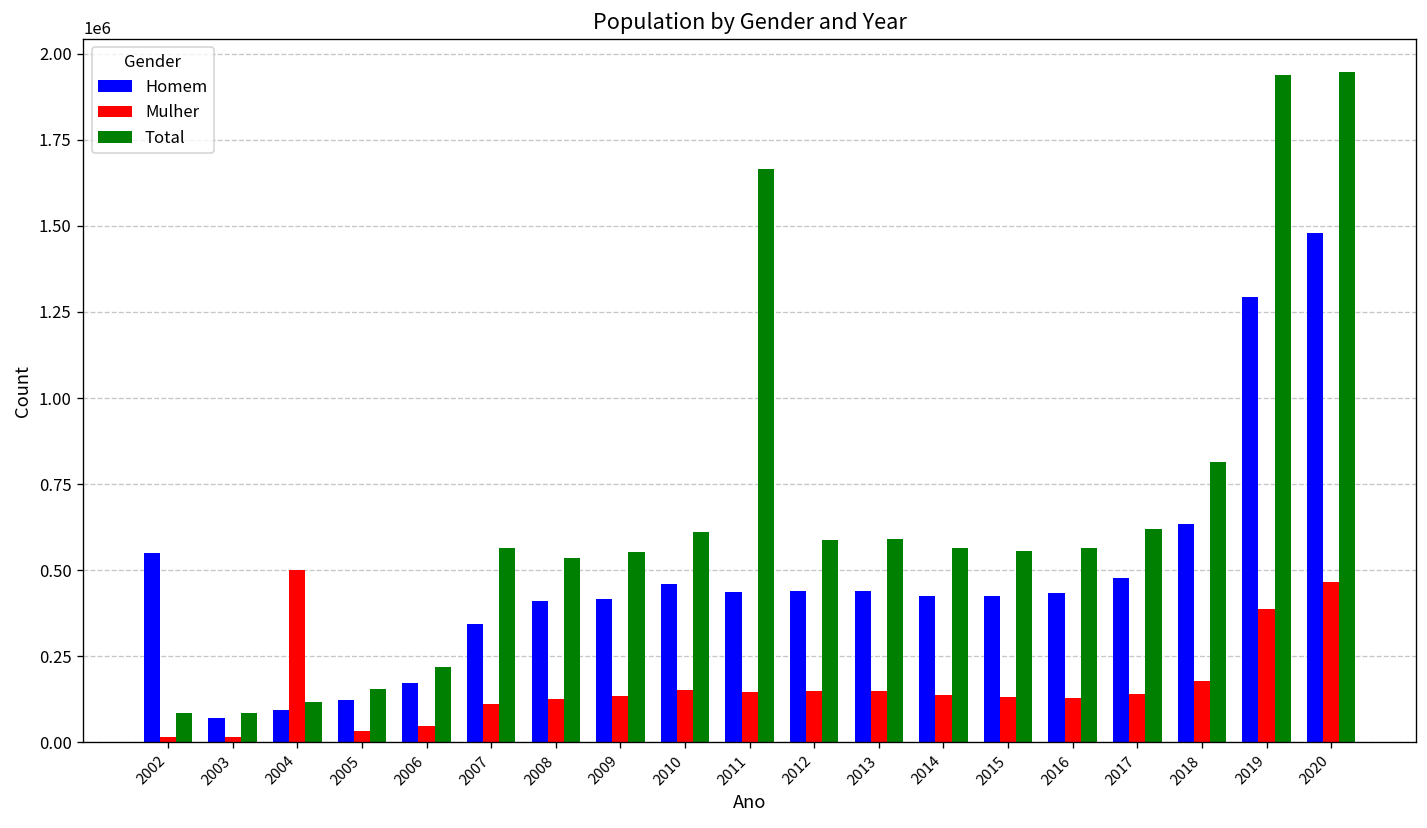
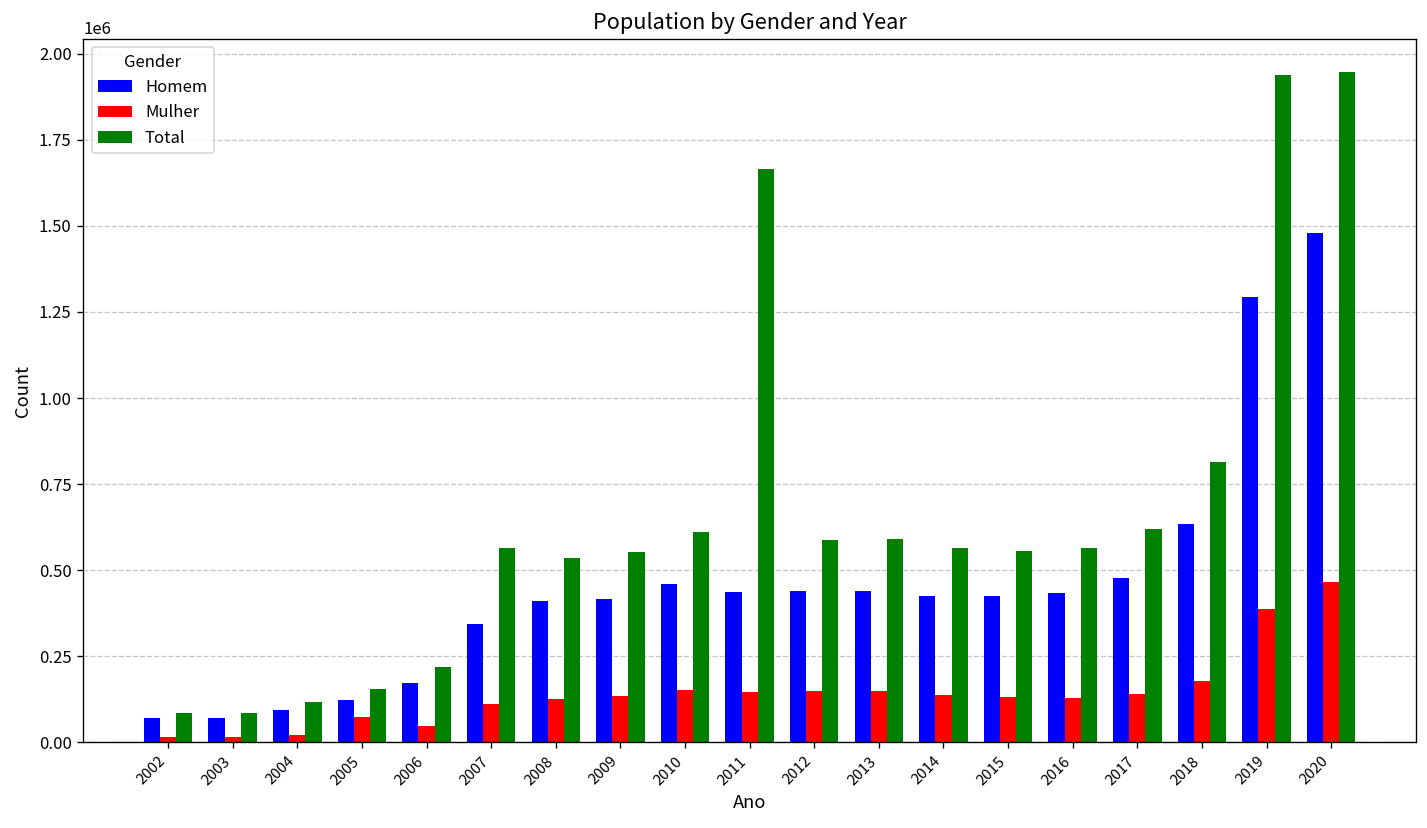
  {
    "Homem": {
-     "2002": 550000,
+     "2002": 70000,
      "2003": 70000,
      "2004": 90000,
      "2005": 120000,
      "2006": 170000,
      "2007": 340000,
      "2008": 410000,
      "2009": 420000,
      "2010": 460000,
      "2011": 440000,
      "2012": 440000,
      "2013": 440000,
      "2014": 430000,
      "2015": 420000,
      "2016": 430000,
      "2017": 480000,
      "2018": 630000,
      "2019": 1290000,
      "2020": 1480000
    },
    "Mulher": {
      "2002": 20000,
      "2003": 20000,
-     "2004": 500000,
-     "2005": 30000,
+     "2004": 20000,
+     "2005": 70000,
      "2006": 50000,
      "2007": 110000,
      "2008": 130000,
      "2009": 140000,
      "2010": 150000,
      "2011": 150000,
      "2012": 150000,
      "2013": 150000,
      "2014": 140000,
      "2015": 130000,
      "2016": 130000,
      "2017": 140000,
      "2018": 180000,
      "2019": 390000,
      "2020": 470000
    },
    "Total": {
      "2002": 90000,
      "2003": 90000,
      "2004": 120000,
      "2005": 160000,
      "2006": 220000,
      "2007": 560000,
      "2008": 540000,
      "2009": 550000,
      "2010": 610000,
      "2011": 1660000,
      "2012": 590000,
      "2013": 590000,
      "2014": 560000,
      "2015": 560000,
      "2016": 560000,
      "2017": 620000,
      "2018": 810000,
      "2019": 1940000,
      "2020": 1950000
    }
  }
